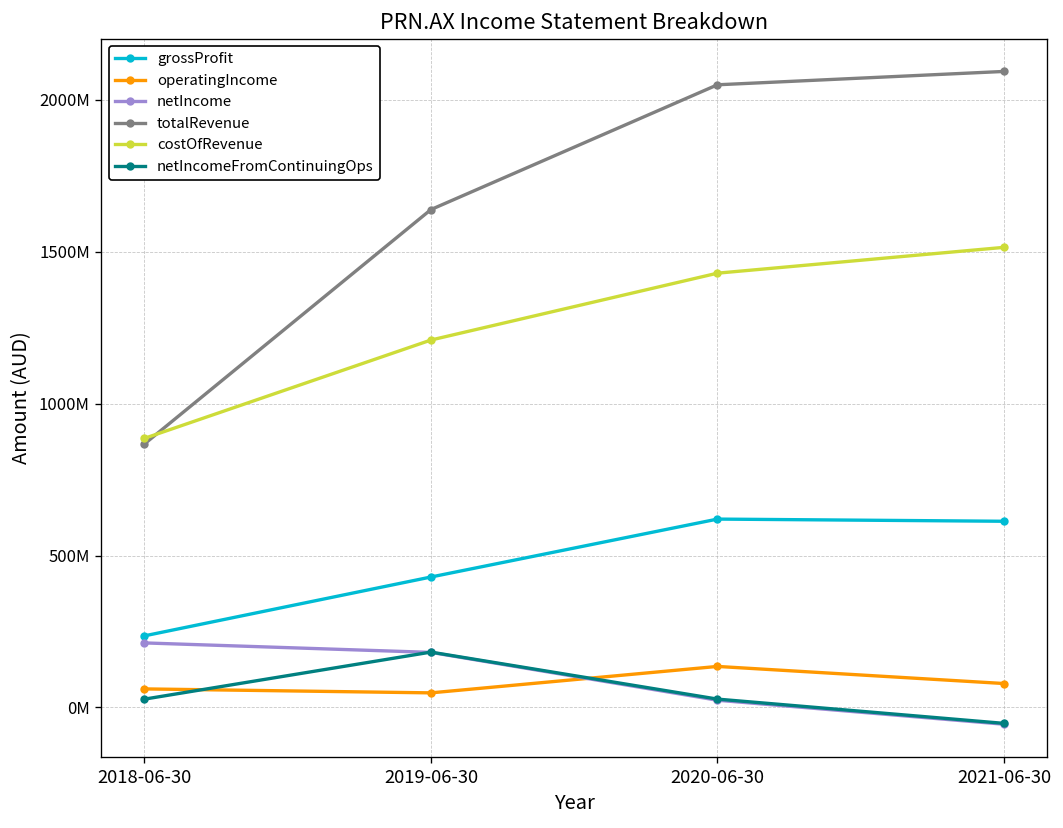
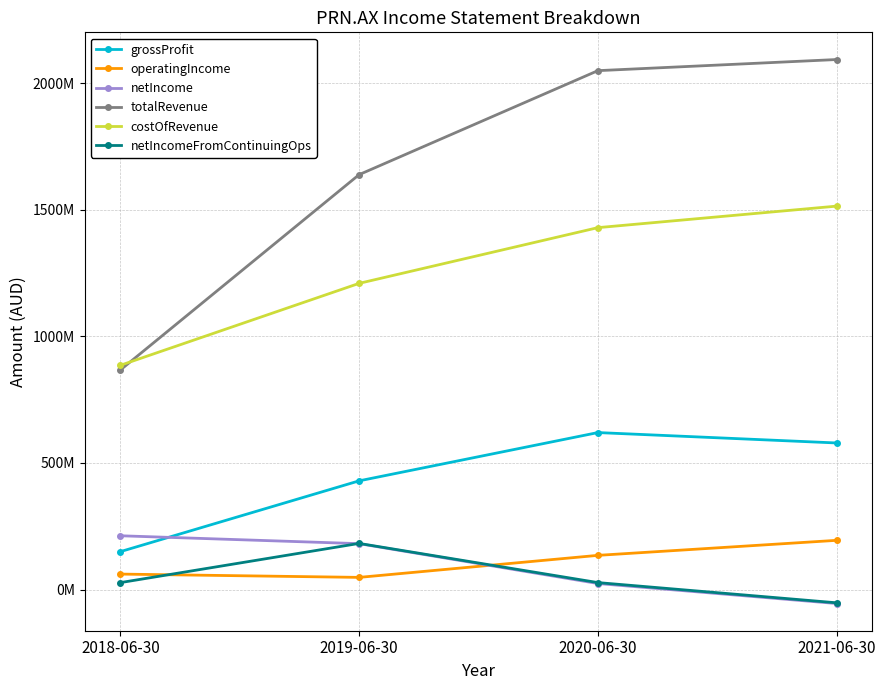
  {
    "grossProfit": {
-     "2018-06-30": 240000000,
+     "2018-06-30": 150000000,
      "2019-06-30": 430000000,
      "2020-06-30": 620000000,
-     "2021-06-30": 610000000
+     "2021-06-30": 580000000
    },
    "operatingIncome": {
      "2018-06-30": 60000000,
      "2019-06-30": 50000000,
      "2020-06-30": 140000000,
-     "2021-06-30": 80000000
+     "2021-06-30": 190000000
    },
    "netIncome": {
      "2018-06-30": 210000000
    },
    "totalRevenue": {
      "2018-06-30": 870000000,
      "2019-06-30": 1640000000,
      "2020-06-30": 2050000000,
      "2021-06-30": 2090000000
    },
    "costOfRevenue": {
      "2018-06-30": 890000000,
      "2019-06-30": 1210000000,
      "2020-06-30": 1430000000,
      "2021-06-30": 1510000000
    },
    "netIncomeFromContinuingOps": {
      "2018-06-30": 30000000
    }
  }
